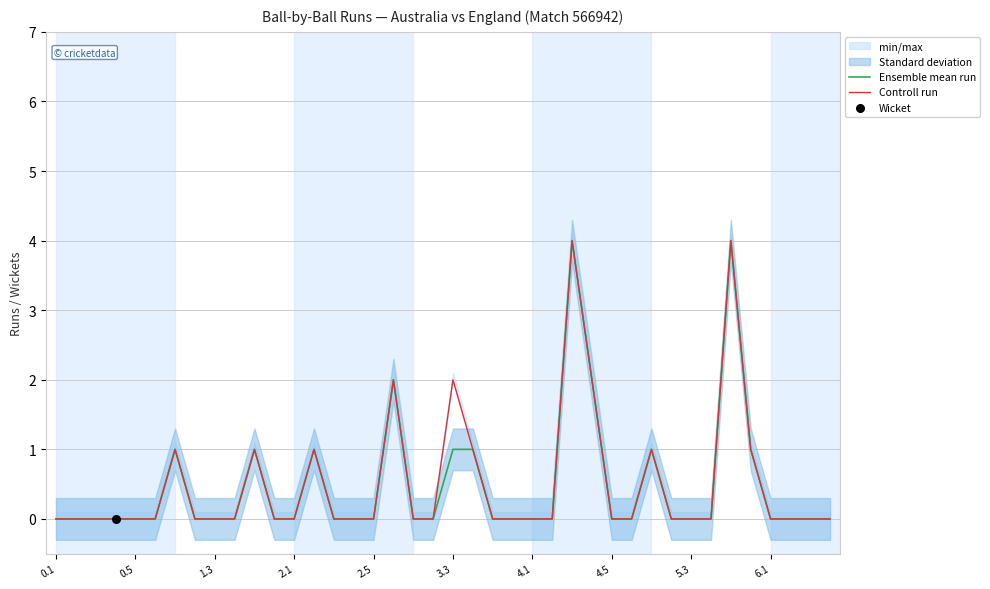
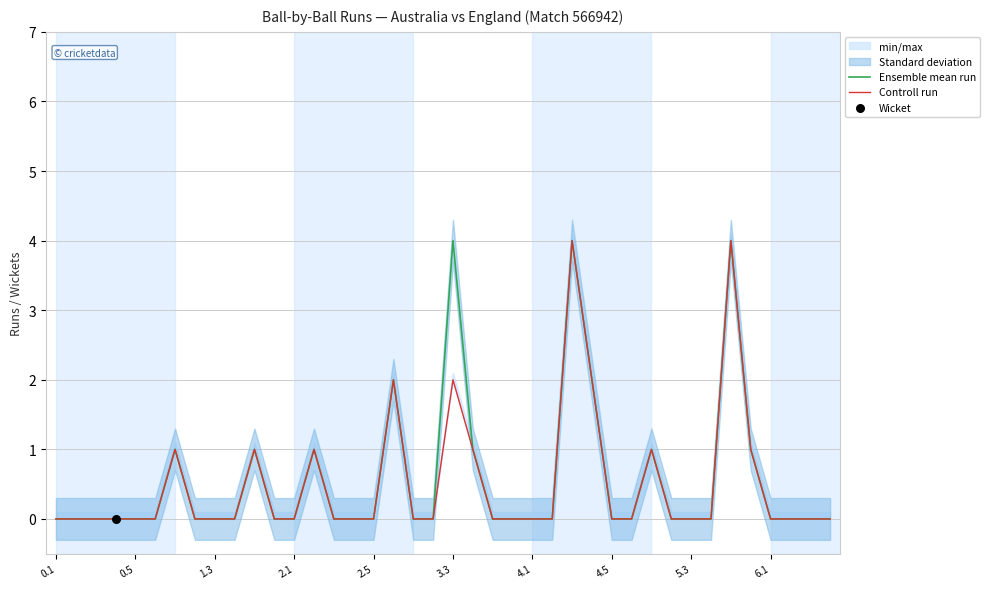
  {
    "Ensemble mean run": {
-     "3.3": 1
+     "3.3": 4
    },
    "Controll run": {
      "3.3": 2
    }
  }
